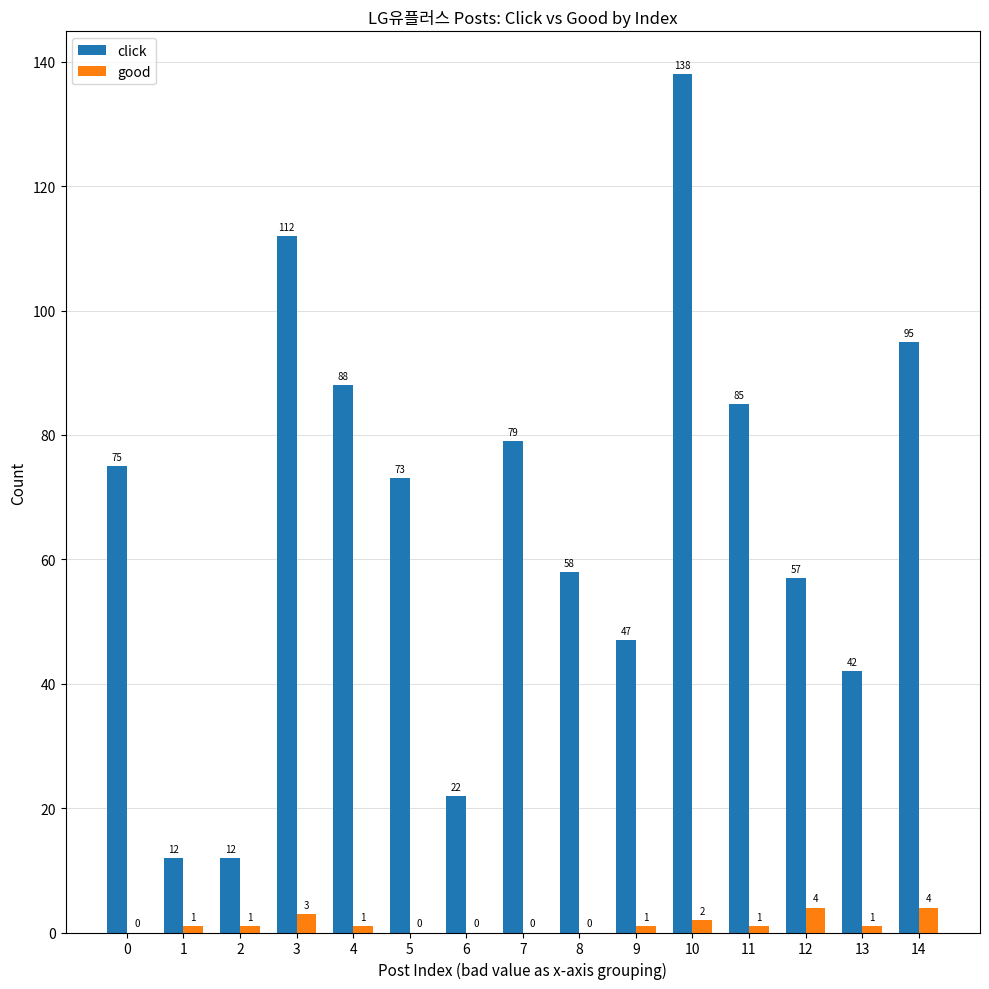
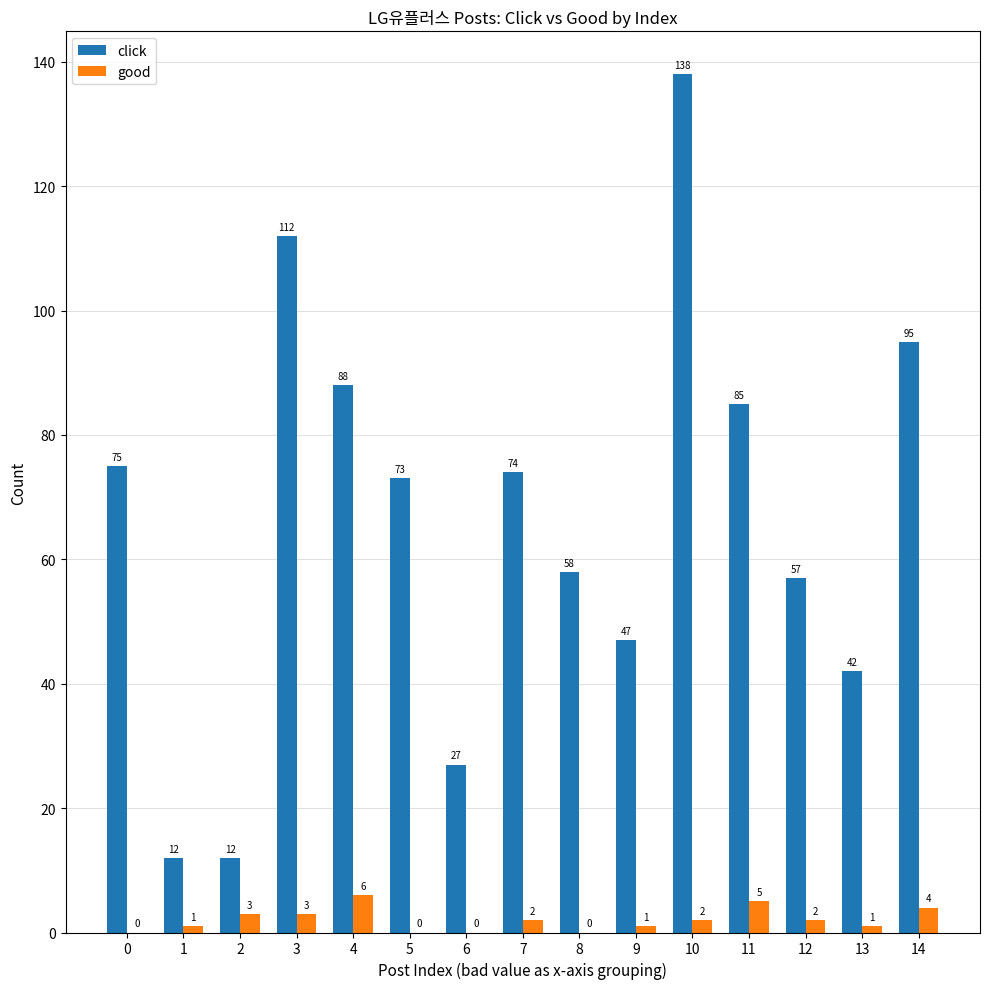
  {
    "click": {
      "0": 75,
      "1": 12,
      "2": 12,
      "3": 112,
      "4": 88,
      "5": 73,
-     "6": 22,
-     "7": 79,
+     "6": 27,
+     "7": 74,
      "8": 58,
      "9": 47,
      "10": 138,
      "11": 85,
      "12": 57,
      "13": 42,
      "14": 95
    },
    "good": {
      "0": 0,
      "1": 1,
-     "2": 1,
+     "2": 3,
      "3": 3,
-     "4": 1,
+     "4": 6,
      "5": 0,
      "6": 0,
-     "7": 0,
+     "7": 2,
      "8": 0,
      "9": 1,
      "10": 2,
-     "11": 1,
-     "12": 4,
+     "11": 5,
+     "12": 2,
      "13": 1,
      "14": 4
    }
  }
